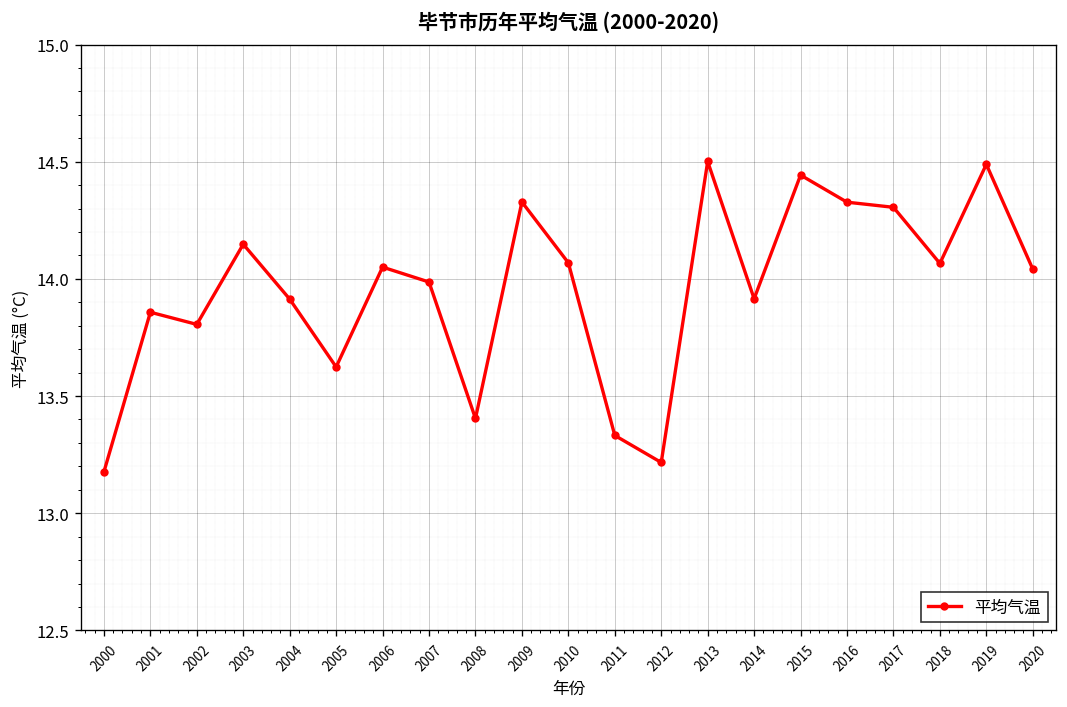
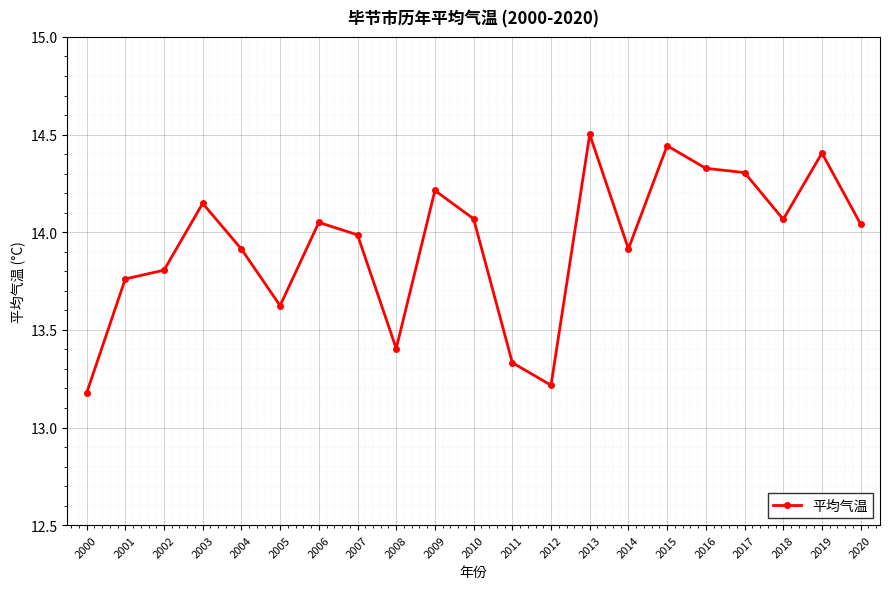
  {
    "2000": 13.18,
-   "2001": 13.86,
+   "2001": 13.76,
    "2002": 13.81,
    "2003": 14.15,
    "2004": 13.91,
    "2005": 13.62,
    "2006": 14.05,
    "2007": 13.99,
    "2008": 13.40,
-   "2009": 14.33,
+   "2009": 14.21,
    "2010": 14.07,
    "2011": 13.33,
    "2012": 13.22,
    "2013": 14.50,
    "2014": 13.91,
    "2015": 14.44,
    "2016": 14.33,
    "2017": 14.31,
    "2018": 14.07,
-   "2019": 14.49,
+   "2019": 14.41,
    "2020": 14.04
  }
